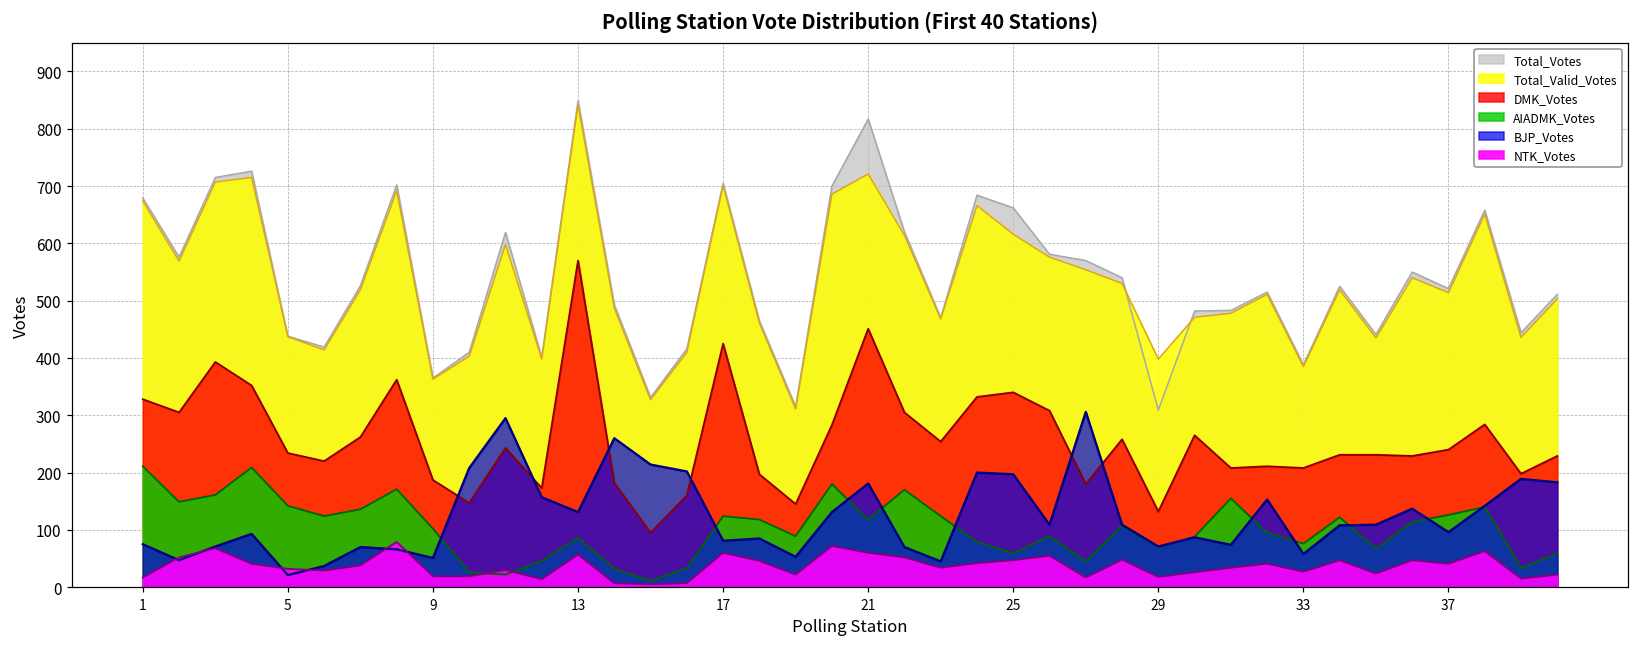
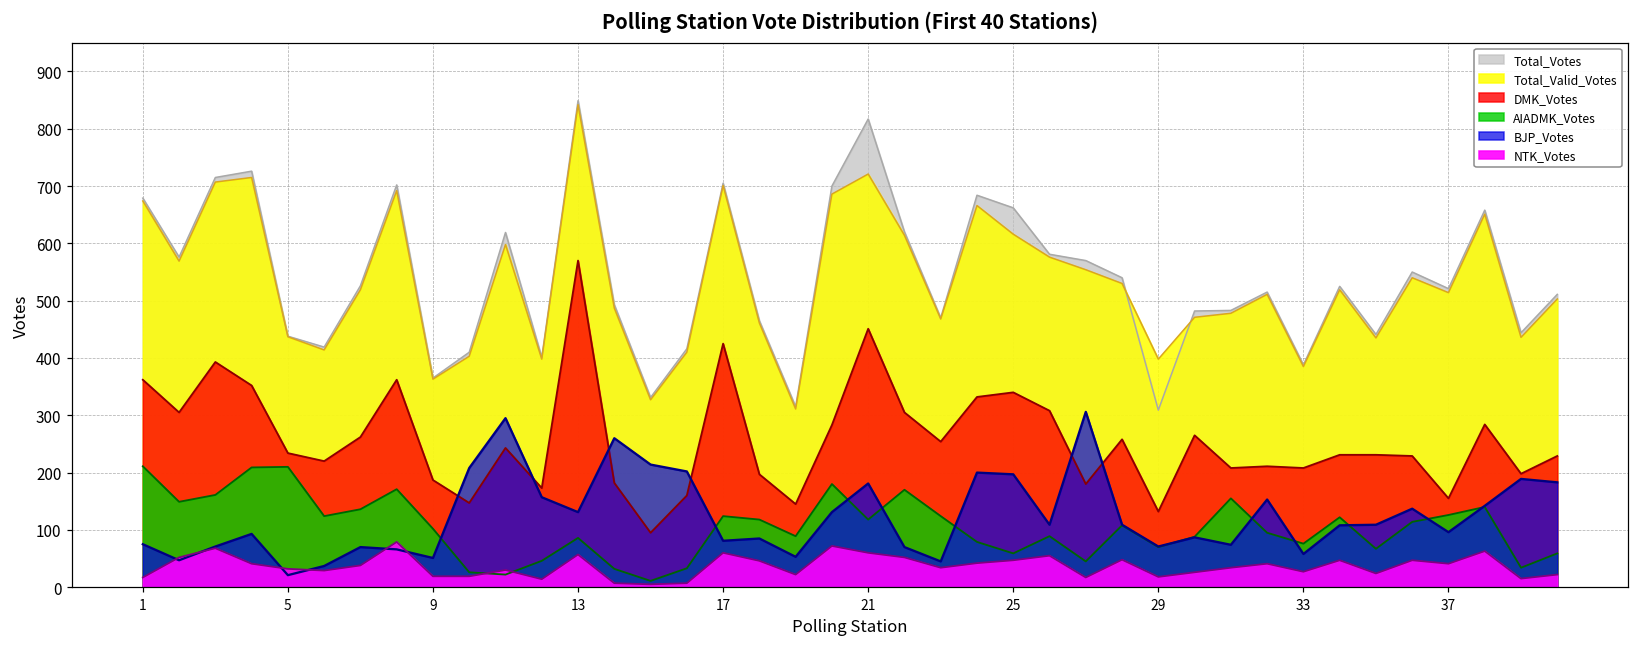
  {
    "Total_Votes": {
      "1": 680,
      "13": 850,
      "21": 820,
      "25": 660,
      "29": 310,
      "37": 520
    },
    "Total_Valid_Votes": {
      "1": 670,
      "13": 840,
      "21": 720,
      "25": 620,
      "29": 400,
      "37": 510
    },
    "DMK_Votes": {
-     "1": 330,
+     "1": 360,
      "5": 230,
      "9": 190,
      "13": 570,
      "17": 430,
      "21": 450,
      "25": 340,
      "29": 130,
      "33": 210,
-     "37": 240
+     "37": 160
    },
    "AIADMK_Votes": {
      "1": 210,
-     "5": 140,
+     "5": 210,
      "9": 100,
      "13": 90,
      "17": 120,
      "21": 120,
      "25": 60,
      "33": 80,
      "37": 130
    },
    "BJP_Votes": {
      "1": 80,
      "5": 20,
      "9": 50,
      "13": 130,
      "17": 80,
      "21": 180,
      "25": 200,
      "33": 60,
      "37": 100
    },
    "NTK_Votes": {
      "1": 20,
      "5": 30,
      "9": 20,
      "13": 60,
      "17": 60,
      "21": 60,
      "25": 50,
      "29": 20,
      "33": 30,
      "37": 40
    }
  }
